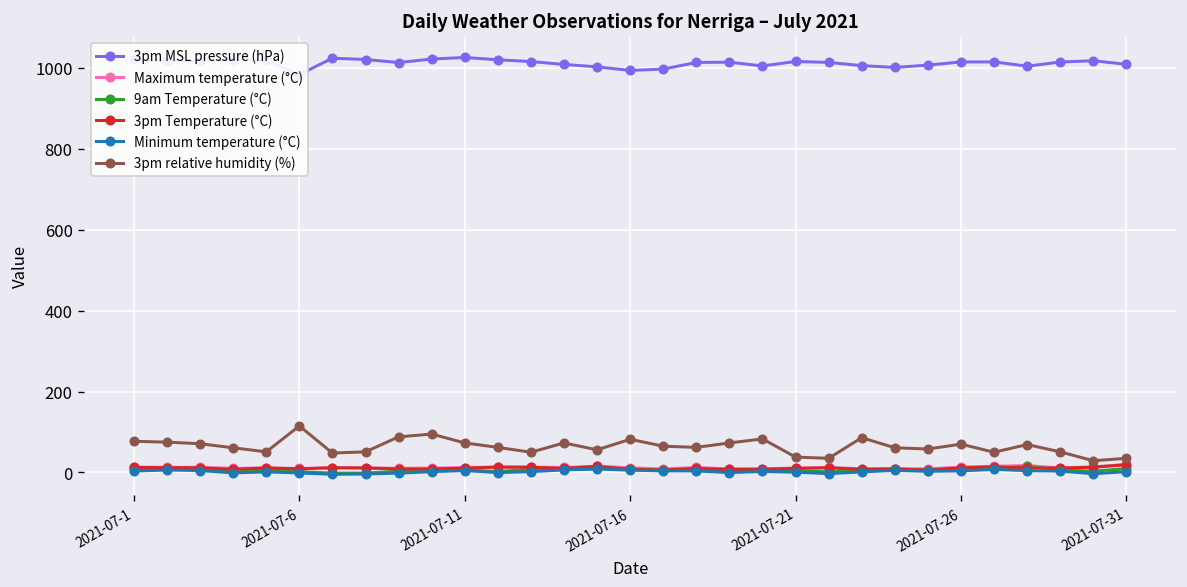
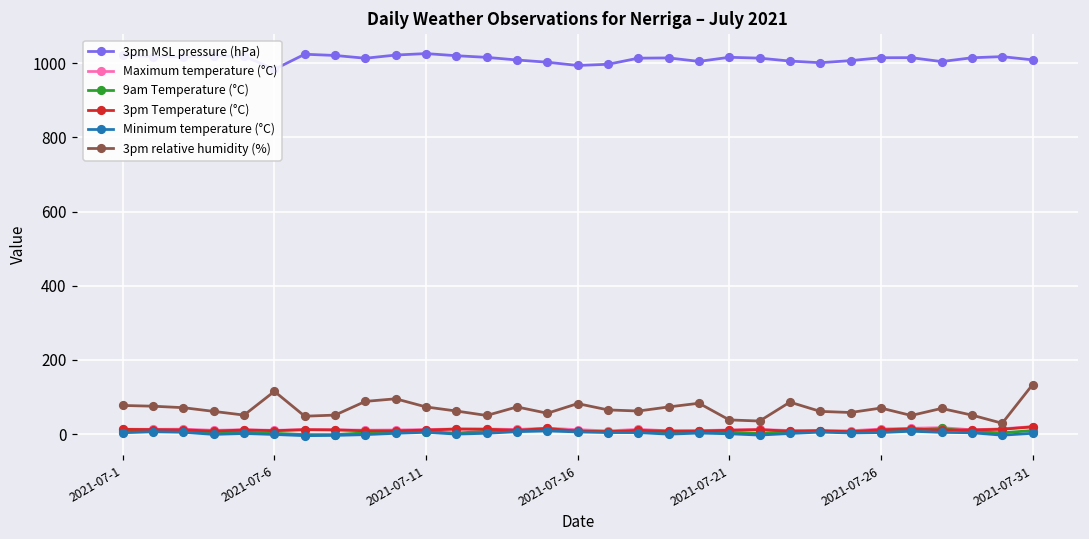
  {
    "3pm MSL pressure (hPa)": {
      "2021-07-11": 1030,
      "2021-07-16": 990,
      "2021-07-21": 1020,
      "2021-07-26": 1010,
      "2021-07-31": 1010
    },
    "3pm relative humidity (%)": {
      "2021-07-1": 80,
      "2021-07-6": 120,
      "2021-07-11": 70,
      "2021-07-16": 80,
      "2021-07-21": 40,
      "2021-07-26": 70,
-     "2021-07-31": 40
+     "2021-07-31": 130
    }
  }
